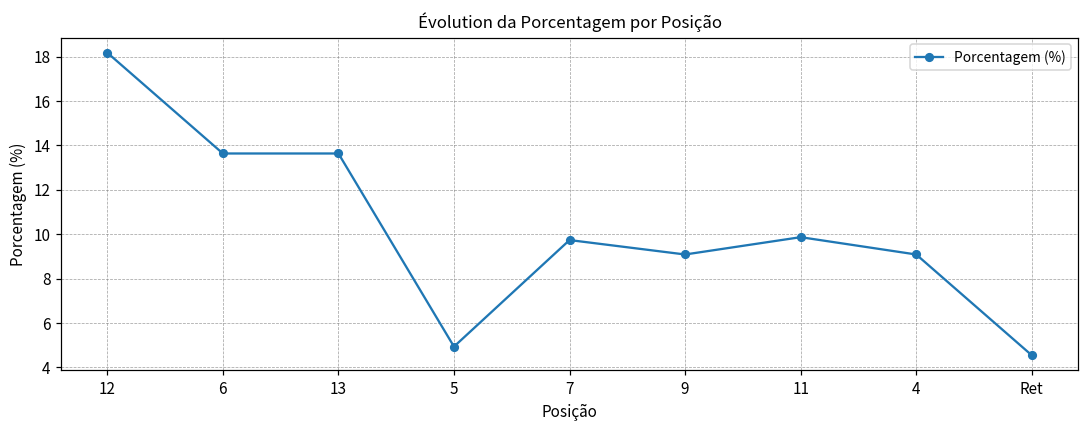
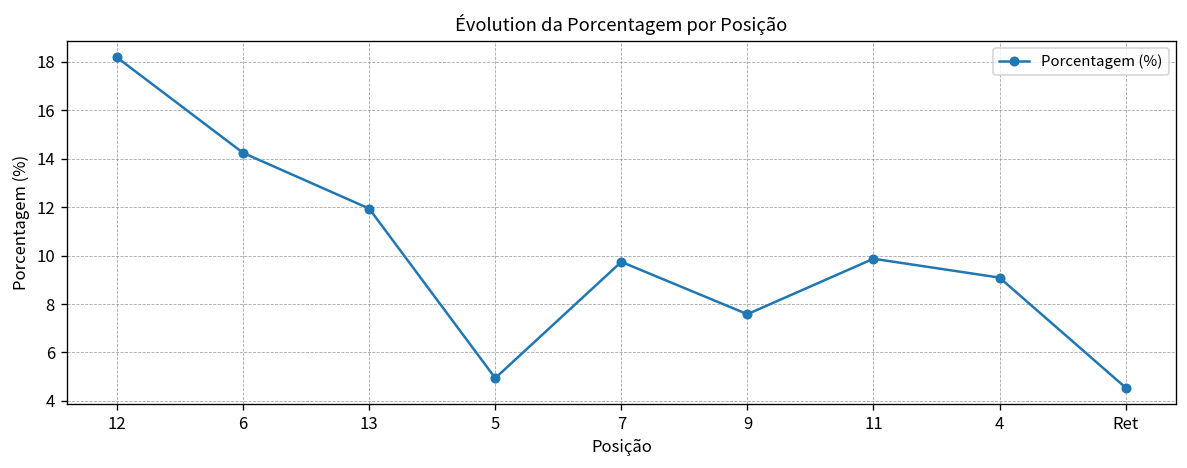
  {
    "12": 18.2,
-   "6": 13.6,
-   "13": 13.6,
+   "6": 14.2,
+   "13": 11.9,
    "5": 4.9,
    "7": 9.7,
-   "9": 9.1,
+   "9": 7.6,
    "11": 9.9,
    "4": 9.1,
    "Ret": 4.6
  }
